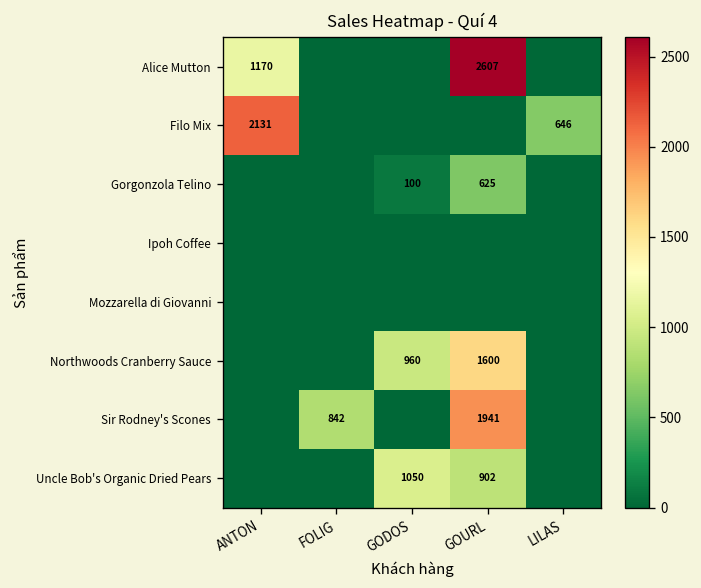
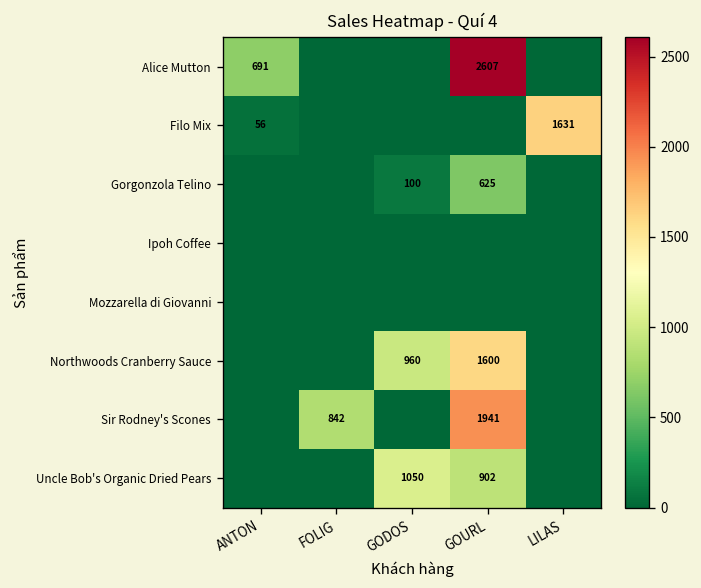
  {
    "Alice Mutton": {
-     "ANTON": 1170,
+     "ANTON": 691,
      "GOURL": 2607
    },
    "Filo Mix": {
-     "ANTON": 2131,
-     "LILAS": 646
+     "ANTON": 56,
+     "LILAS": 1631
    },
    "Gorgonzola Telino": {
      "GODOS": 100,
      "GOURL": 625
    },
    "Northwoods Cranberry Sauce": {
      "GODOS": 960,
      "GOURL": 1600
    },
    "Sir Rodney's Scones": {
      "FOLIG": 842,
      "GOURL": 1941
    },
    "Uncle Bob's Organic Dried Pears": {
      "GODOS": 1050,
      "GOURL": 902
    }
  }
